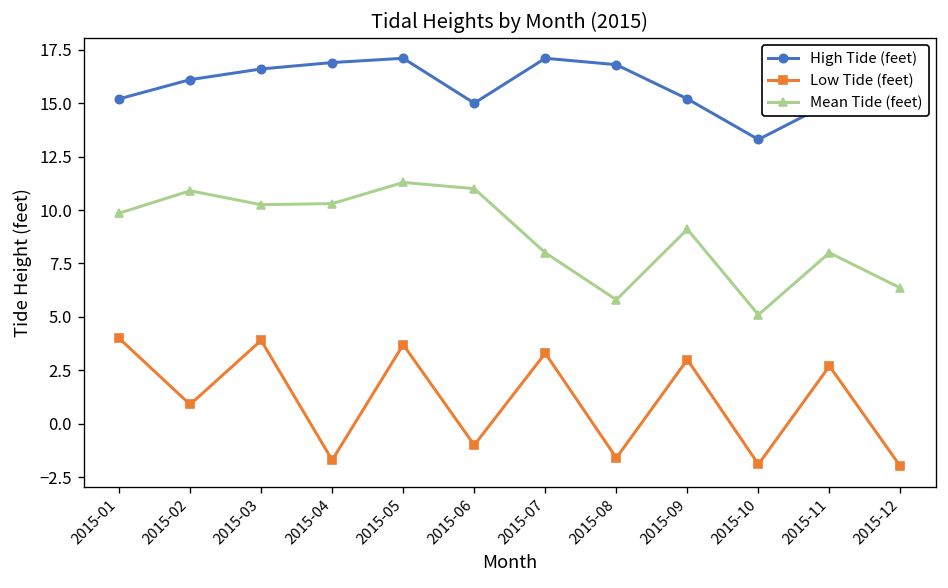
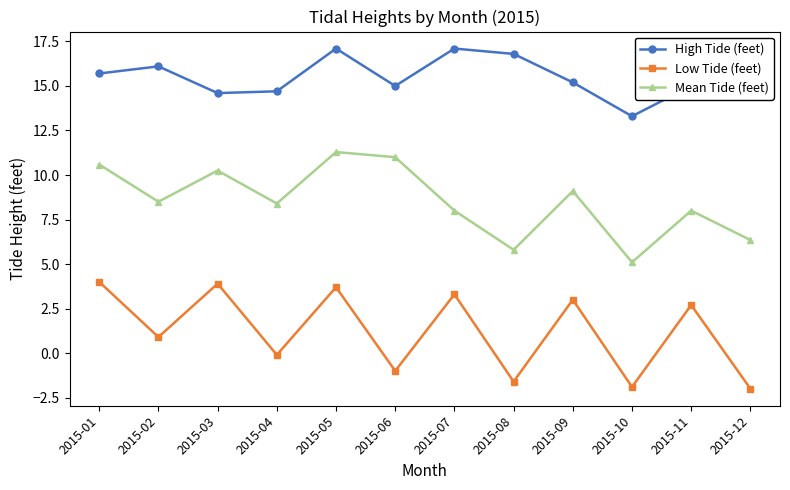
  {
    "High Tide (feet)": {
-     "2015-01": 15.2,
+     "2015-01": 15.7,
      "2015-02": 16.1,
-     "2015-03": 16.6,
-     "2015-04": 16.9,
+     "2015-03": 14.6,
+     "2015-04": 14.7,
      "2015-05": 17.1,
      "2015-06": 15.0,
      "2015-07": 17.1,
      "2015-08": 16.8,
      "2015-09": 15.2,
      "2015-10": 13.3
    },
    "Low Tide (feet)": {
      "2015-01": 4.0,
      "2015-02": 0.9,
      "2015-03": 3.9,
-     "2015-04": -1.7,
+     "2015-04": -0.1,
      "2015-05": 3.7,
      "2015-06": -1.0,
      "2015-07": 3.3,
      "2015-08": -1.6,
      "2015-09": 3.0,
      "2015-10": -1.9,
      "2015-11": 2.7,
      "2015-12": -2.0
    },
    "Mean Tide (feet)": {
-     "2015-01": 9.9,
-     "2015-02": 10.9,
+     "2015-01": 10.6,
+     "2015-02": 8.5,
      "2015-03": 10.3,
-     "2015-04": 10.3,
+     "2015-04": 8.4,
      "2015-05": 11.3,
      "2015-06": 11.0,
      "2015-07": 8.0,
      "2015-08": 5.8,
      "2015-09": 9.1,
      "2015-10": 5.1,
      "2015-11": 8.0,
      "2015-12": 6.4
    }
  }
